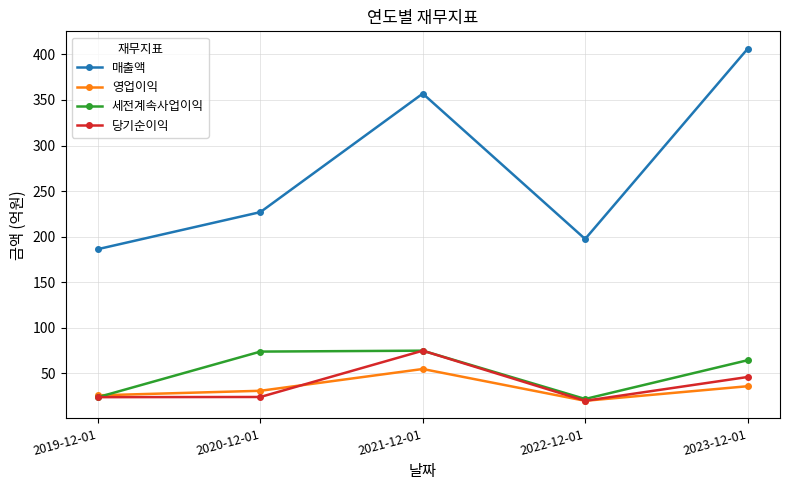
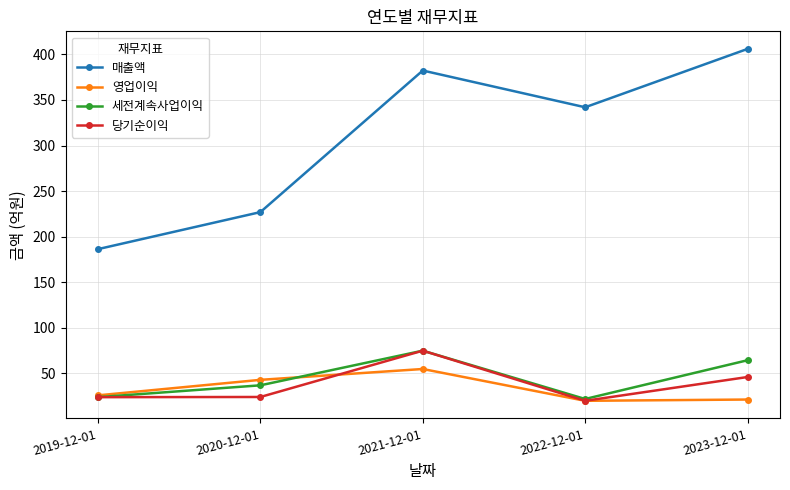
  {
    "매출액": {
      "2019-12-01": 190,
      "2020-12-01": 230,
-     "2021-12-01": 360,
-     "2022-12-01": 200,
+     "2021-12-01": 380,
+     "2022-12-01": 340,
      "2023-12-01": 410
    },
    "영업이익": {
-     "2020-12-01": 30,
+     "2020-12-01": 40,
      "2021-12-01": 50,
-     "2023-12-01": 40
+     "2023-12-01": 20
    },
    "세전계속사업이익": {
-     "2020-12-01": 70,
+     "2020-12-01": 40,
      "2023-12-01": 60
    },
    "당기순이익": {
      "2020-12-01": 20,
      "2023-12-01": 50
    }
  }
